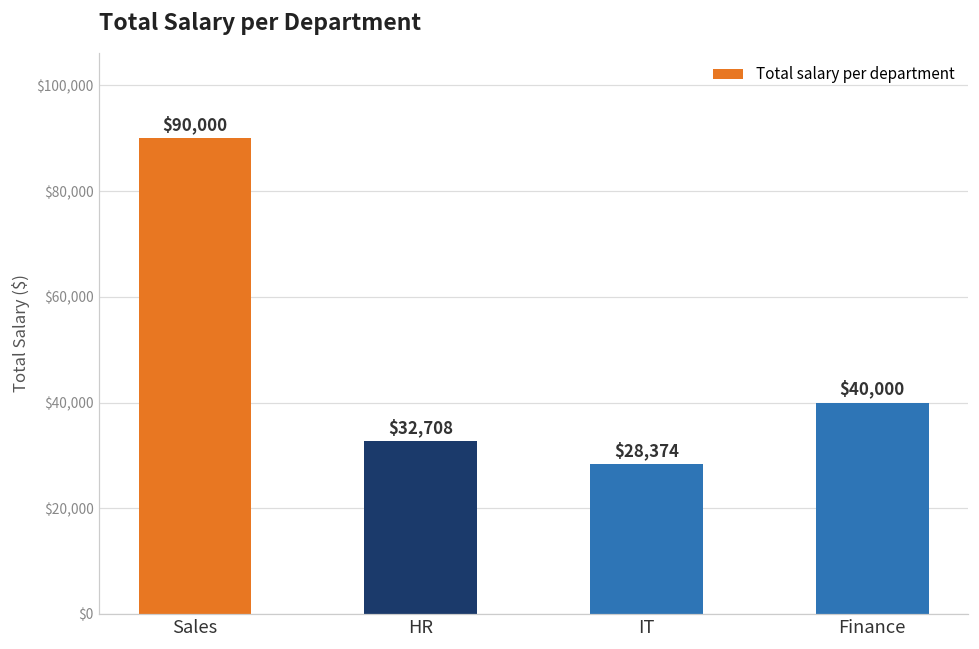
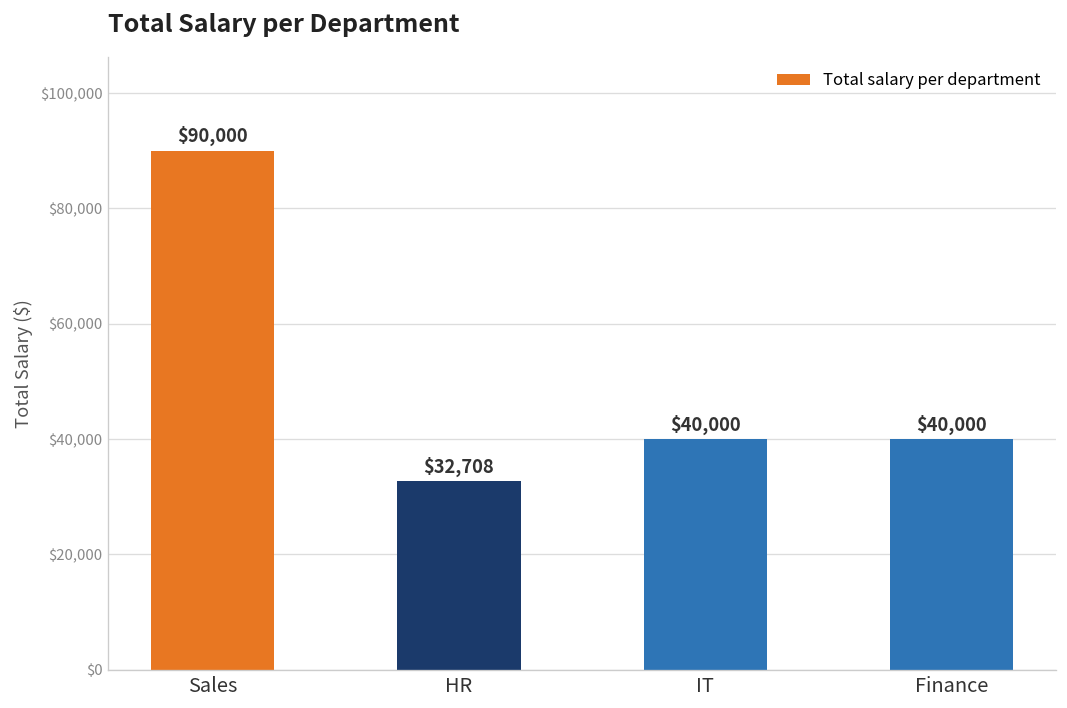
  {
    "Sales": "$90,000",
    "HR": "$32,708",
-   "IT": "$28,374",
+   "IT": "$40,000",
    "Finance": "$40,000"
  }
